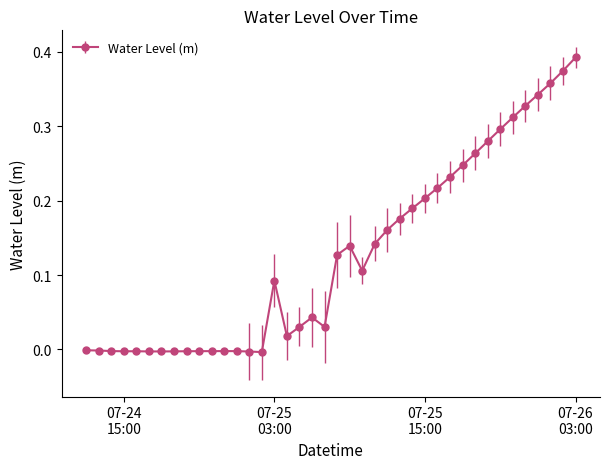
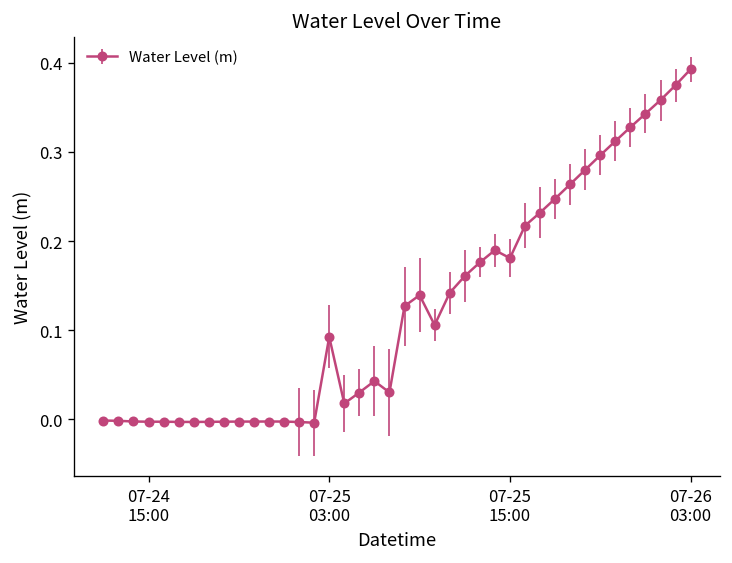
  {
    "07-24 15:00": 0.00,
    "07-25 03:00": 0.09,
-   "07-25 15:00": 0.20,
+   "07-25 15:00": 0.18,
    "07-26 03:00": 0.39
  }
